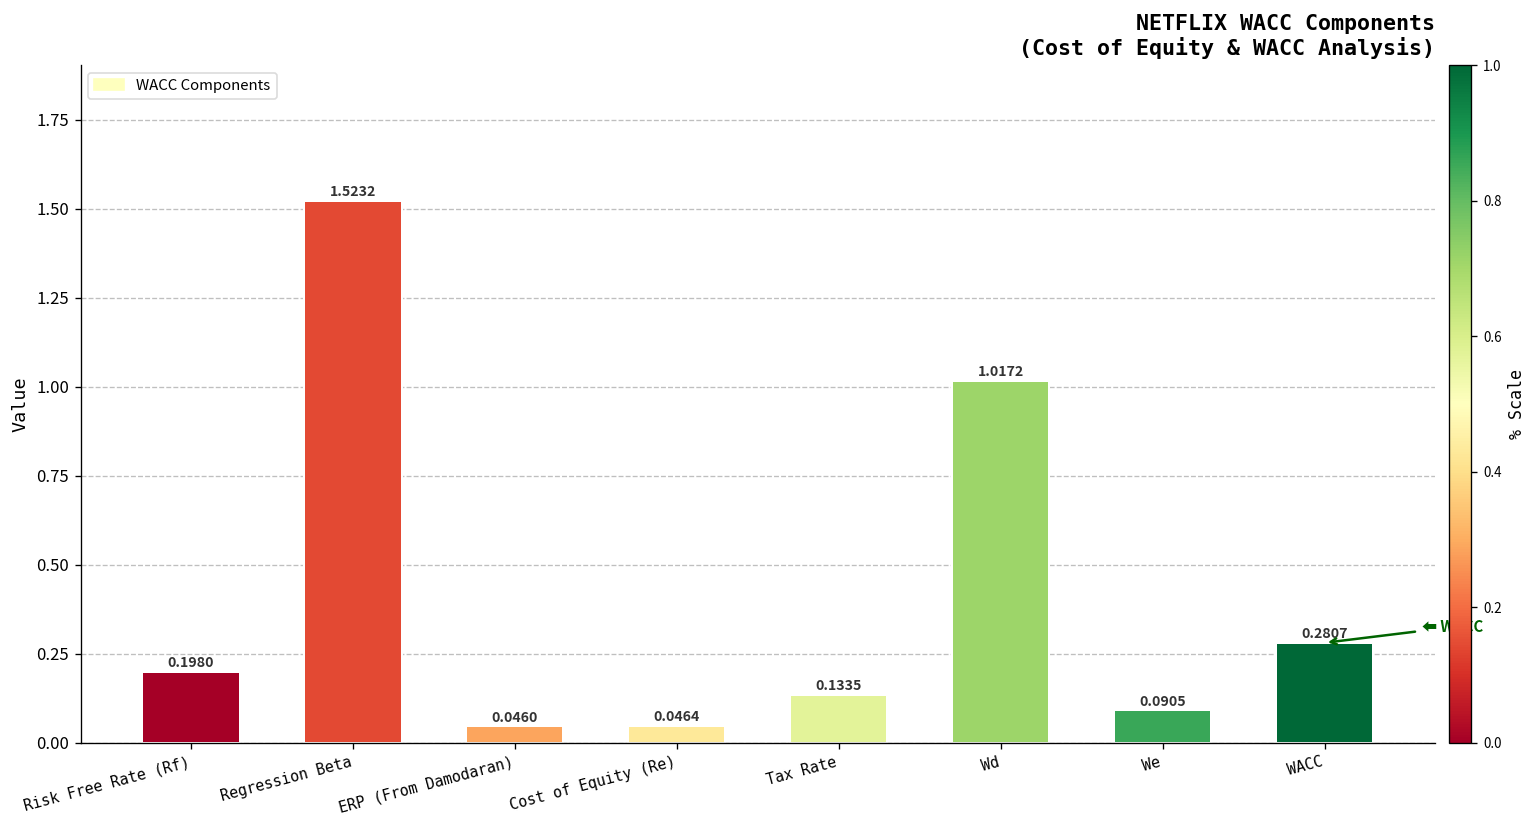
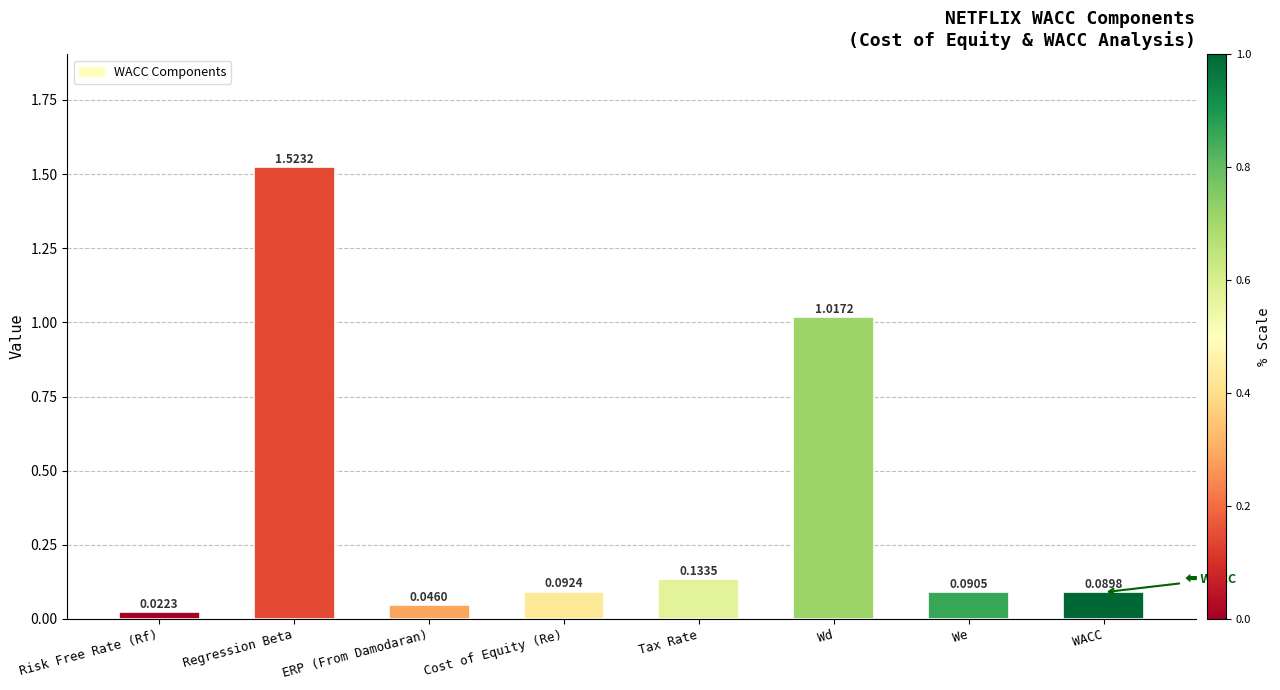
  {
-   "Risk Free Rate (Rf)": 0.1980,
+   "Risk Free Rate (Rf)": 0.0223,
    "Regression Beta": 1.5232,
    "ERP (From Damodaran)": 0.0460,
-   "Cost of Equity (Re)": 0.0464,
+   "Cost of Equity (Re)": 0.0924,
    "Tax Rate": 0.1335,
    "Wd": 1.0172,
    "We": 0.0905,
-   "WACC": 0.2807
+   "WACC": 0.0898
  }
